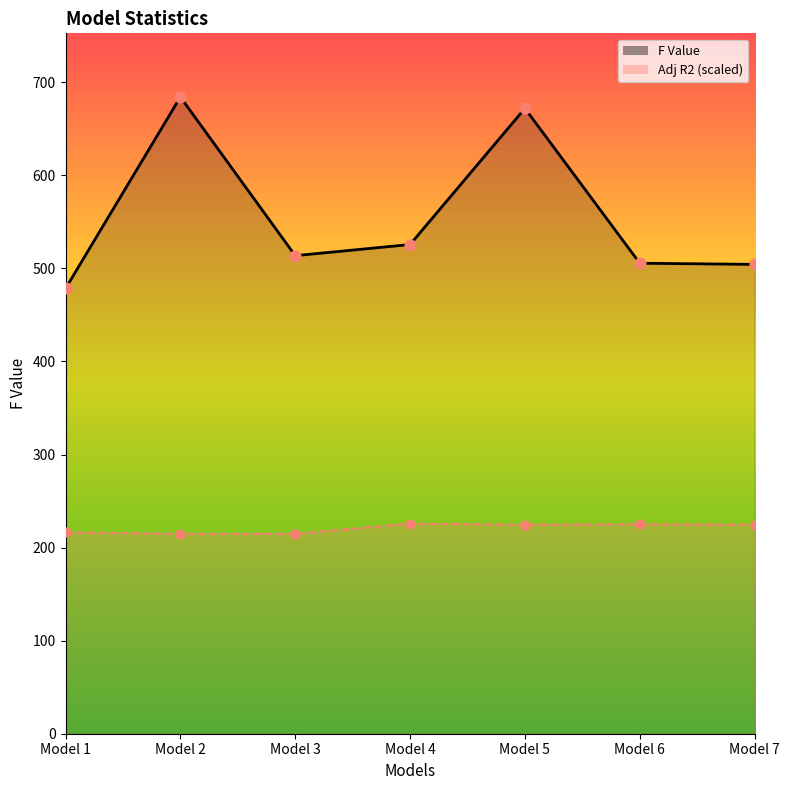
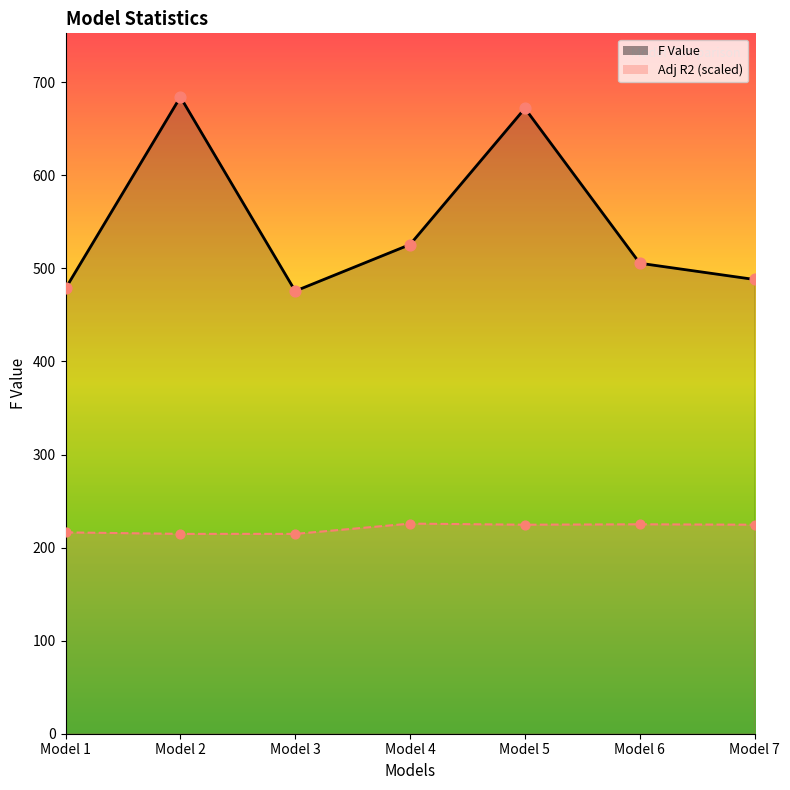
  {
    "F Value": {
      "Model 1": 480,
      "Model 2": 680,
-     "Model 3": 510,
+     "Model 3": 480,
      "Model 4": 530,
      "Model 5": 670,
      "Model 6": 510,
-     "Model 7": 500
+     "Model 7": 490
    }
  }
